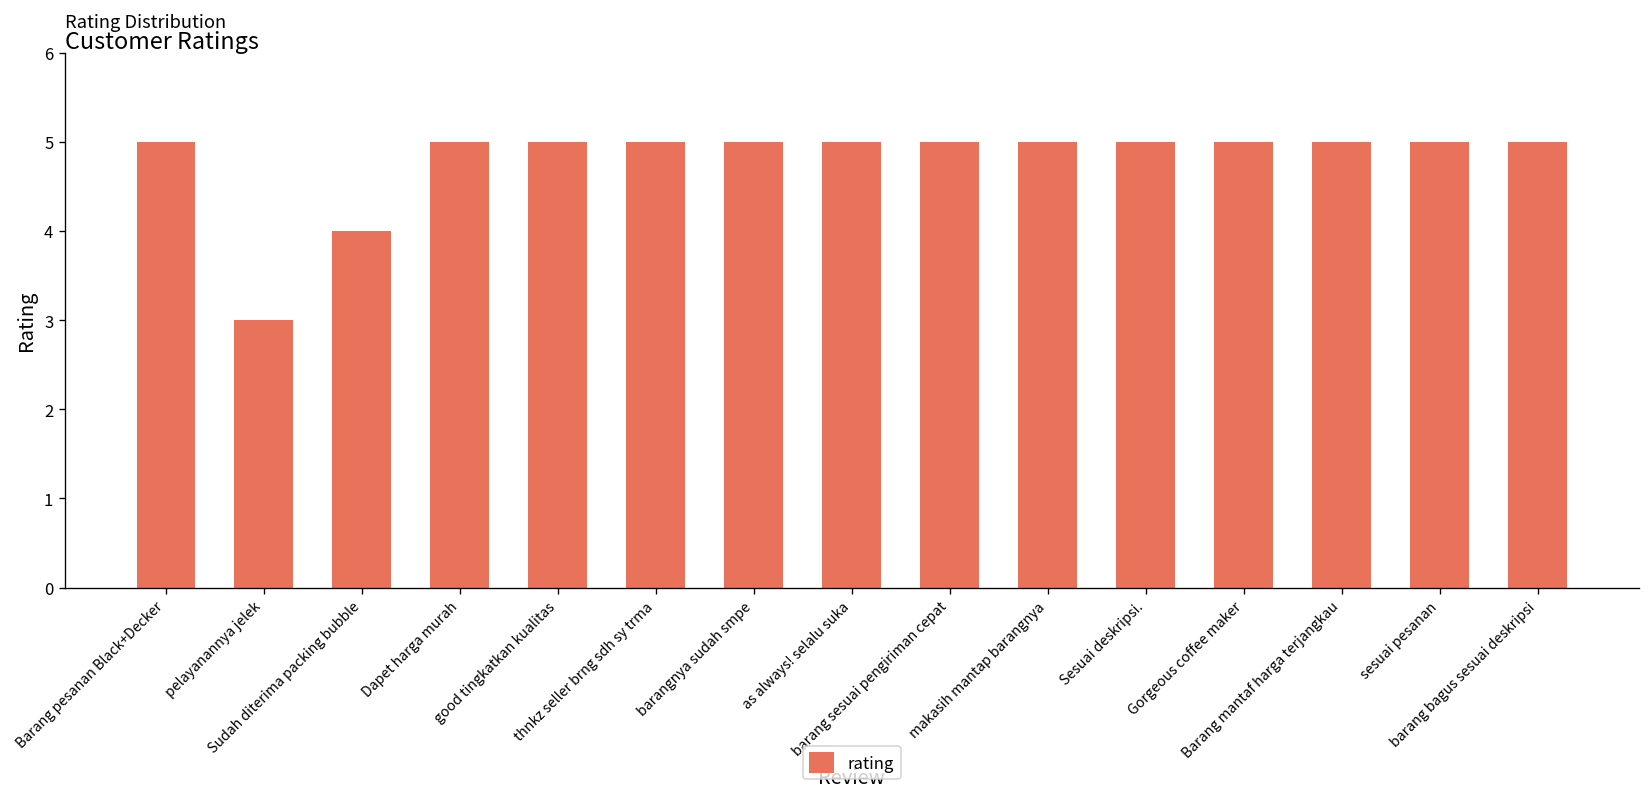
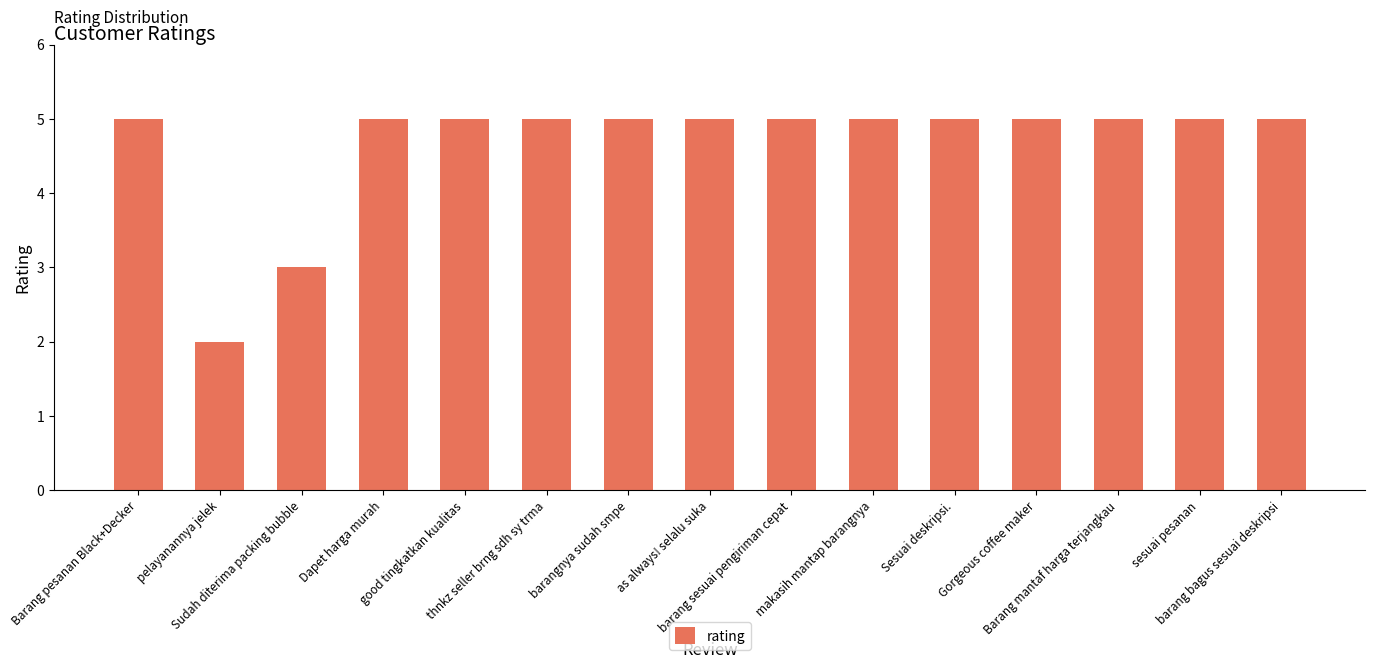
  {
    "Barang pesanan Black+Decker": 5,
-   "pelayanannya jelek": 3,
-   "Sudah diterima packing bubble": 4,
+   "pelayanannya jelek": 2,
+   "Sudah diterima packing bubble": 3,
    "Dapet harga murah": 5,
    "good tingkatkan kualitas": 5,
    "thnkz seller brng sdh sy trma": 5,
    "barangnya sudah smpe": 5,
    "as always! selalu suka": 5,
    "barang sesuai pengiriman cepat": 5,
    "makasih mantap barangnya": 5,
    "Sesuai deskripsi.": 5,
    "Gorgeous coffee maker": 5,
    "Barang mantaf harga terjangkau": 5,
    "sesuai pesanan": 5,
    "barang bagus sesuai deskripsi": 5
  }
